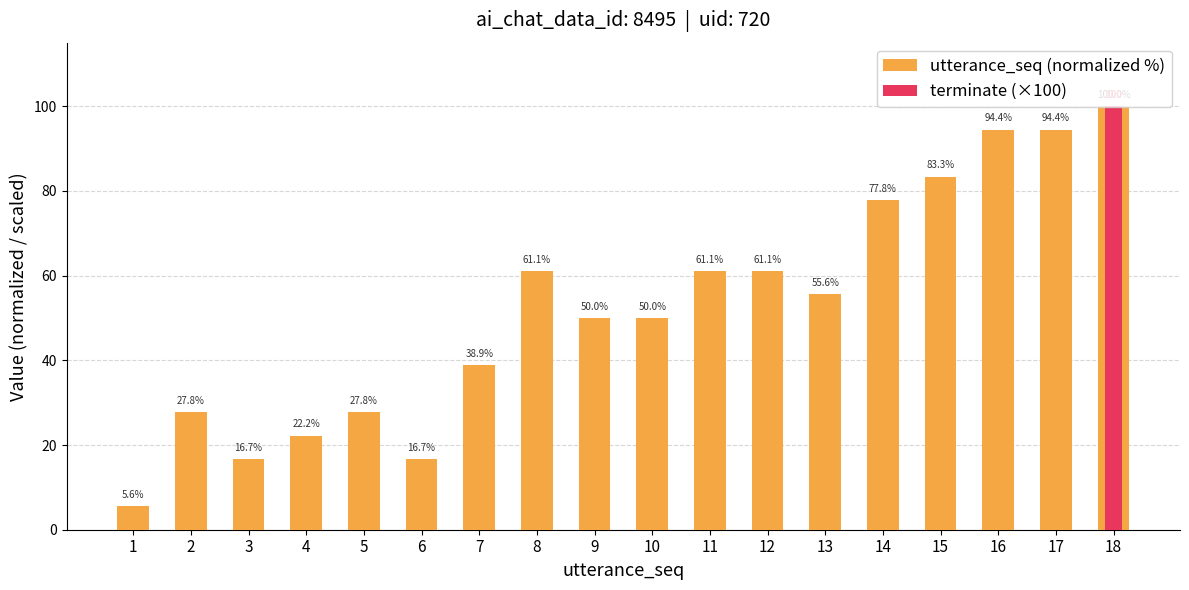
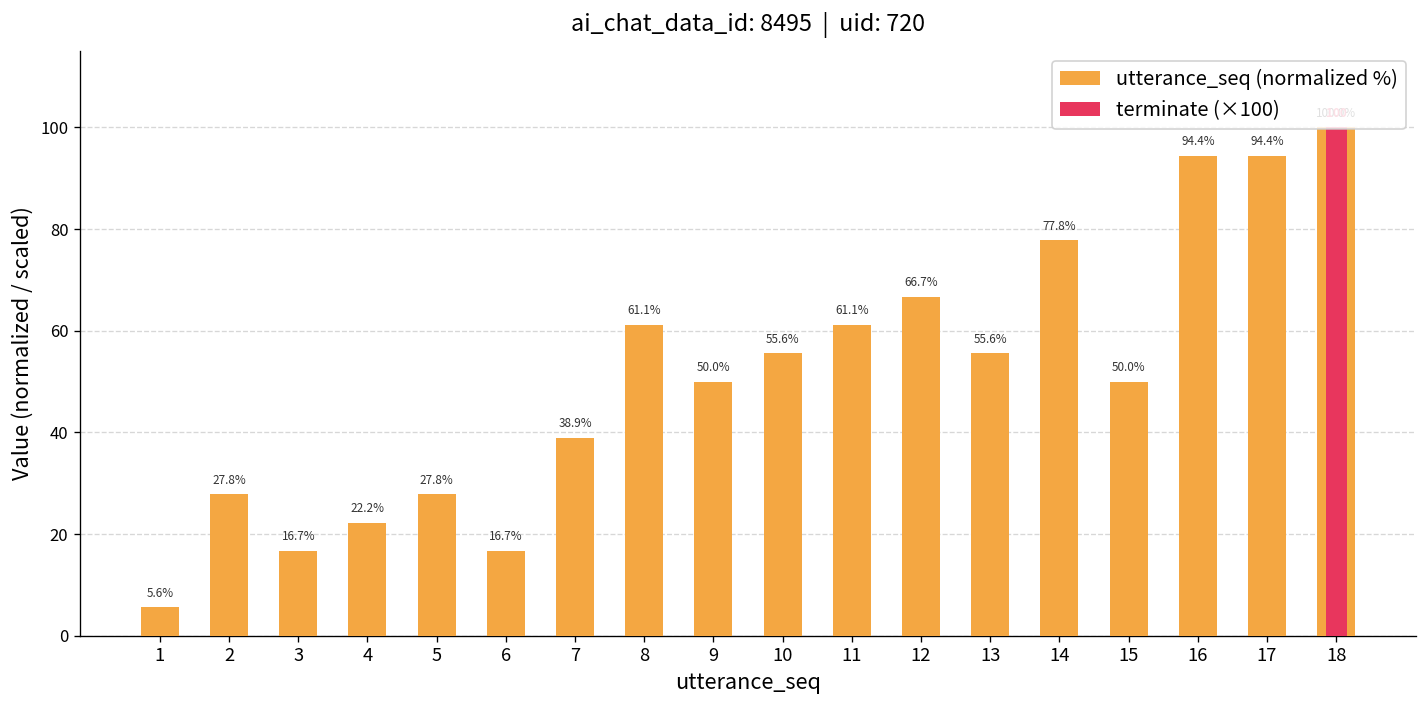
  {
    "utterance_seq (normalized %)": {
      "1": "5.6%",
      "2": "27.8%",
      "3": "16.7%",
      "4": "22.2%",
      "5": "27.8%",
      "6": "16.7%",
      "7": "38.9%",
      "8": "61.1%",
      "9": "50.0%",
-     "10": "50.0%",
+     "10": "55.6%",
      "11": "61.1%",
-     "12": "61.1%",
+     "12": "66.7%",
      "13": "55.6%",
      "14": "77.8%",
-     "15": "83.3%",
+     "15": "50.0%",
      "16": "94.4%",
      "17": "94.4%"
    },
    "terminate (×100)": {
      "1": "0",
      "2": "0",
      "3": "0",
      "4": "0",
      "5": "0",
      "6": "0",
      "7": "0",
      "8": "0",
      "9": "0",
      "10": "0",
      "11": "0",
      "12": "0",
      "13": "0",
      "14": "0",
      "15": "0",
      "16": "0",
      "17": "0"
    }
  }
